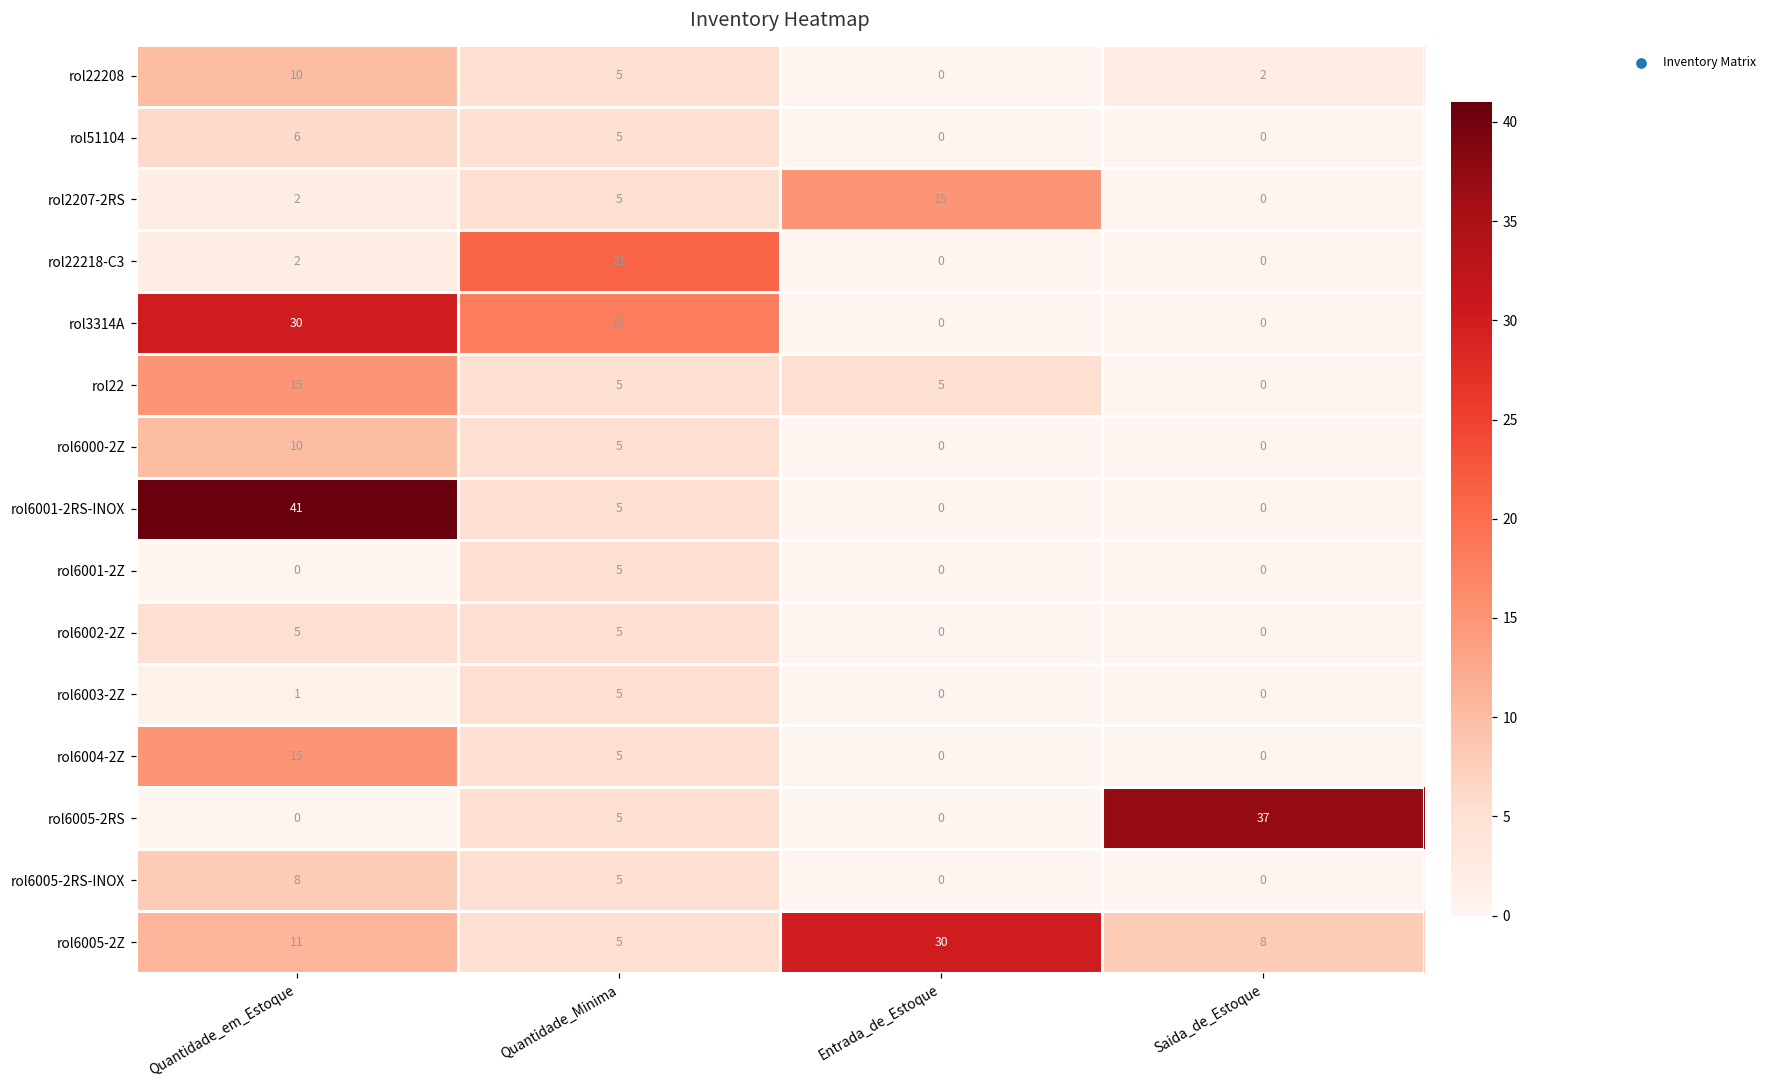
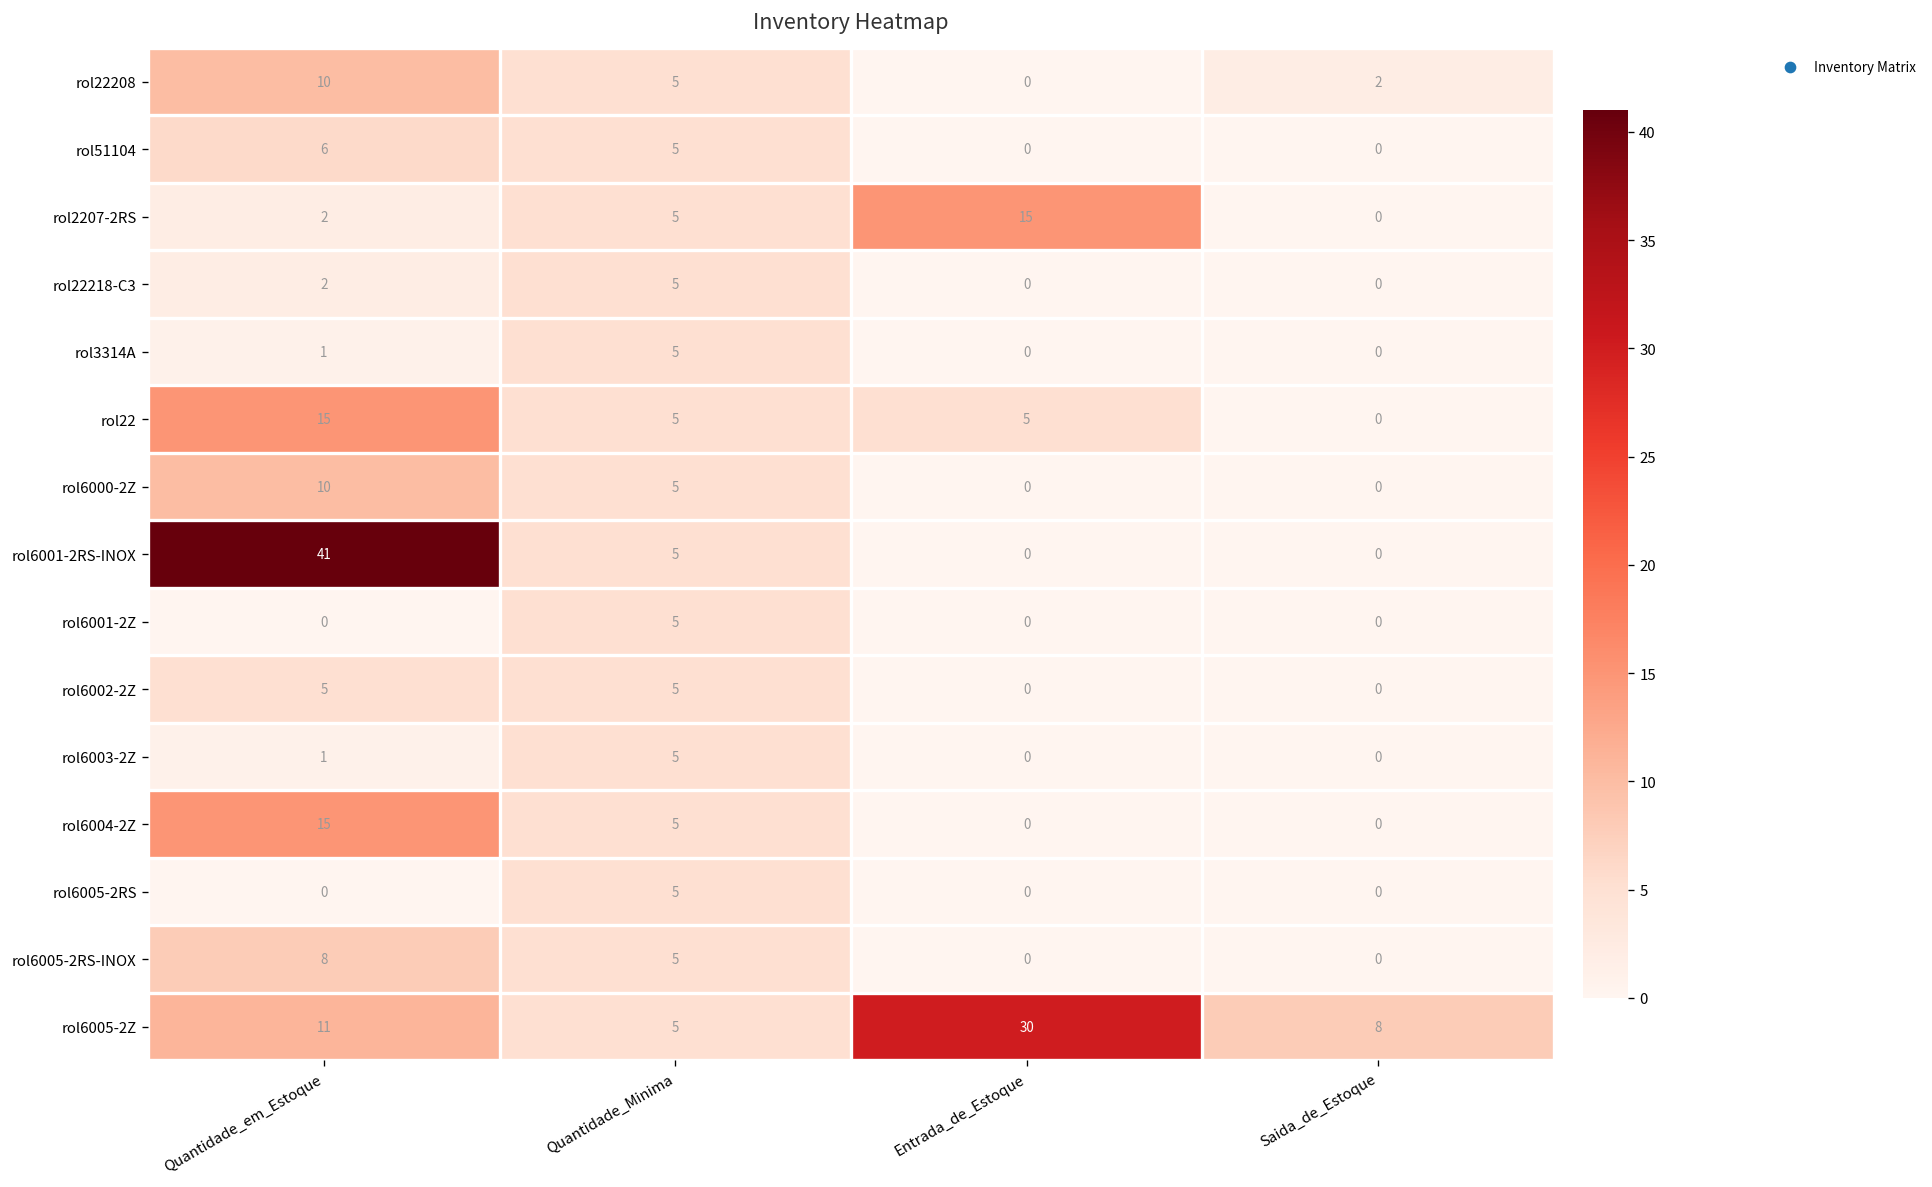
  {
    "rol22208": {
      "Quantidade_em_Estoque": 10,
      "Quantidade_Minima": 5,
      "Entrada_de_Estoque": 0,
      "Saida_de_Estoque": 2
    },
    "rol51104": {
      "Quantidade_em_Estoque": 6,
      "Quantidade_Minima": 5,
      "Entrada_de_Estoque": 0,
      "Saida_de_Estoque": 0
    },
    "rol2207-2RS": {
      "Quantidade_em_Estoque": 2,
      "Quantidade_Minima": 5,
      "Entrada_de_Estoque": 15,
      "Saida_de_Estoque": 0
    },
    "rol22218-C3": {
      "Quantidade_em_Estoque": 2,
-     "Quantidade_Minima": 21,
+     "Quantidade_Minima": 5,
      "Entrada_de_Estoque": 0,
      "Saida_de_Estoque": 0
    },
    "rol3314A": {
-     "Quantidade_em_Estoque": 30,
-     "Quantidade_Minima": 18,
+     "Quantidade_em_Estoque": 1,
+     "Quantidade_Minima": 5,
      "Entrada_de_Estoque": 0,
      "Saida_de_Estoque": 0
    },
    "rol22": {
      "Quantidade_em_Estoque": 15,
      "Quantidade_Minima": 5,
      "Entrada_de_Estoque": 5,
      "Saida_de_Estoque": 0
    },
    "rol6000-2Z": {
      "Quantidade_em_Estoque": 10,
      "Quantidade_Minima": 5,
      "Entrada_de_Estoque": 0,
      "Saida_de_Estoque": 0
    },
    "rol6001-2RS-INOX": {
      "Quantidade_em_Estoque": 41,
      "Quantidade_Minima": 5,
      "Entrada_de_Estoque": 0,
      "Saida_de_Estoque": 0
    },
    "rol6001-2Z": {
      "Quantidade_em_Estoque": 0,
      "Quantidade_Minima": 5,
      "Entrada_de_Estoque": 0,
      "Saida_de_Estoque": 0
    },
    "rol6002-2Z": {
      "Quantidade_em_Estoque": 5,
      "Quantidade_Minima": 5,
      "Entrada_de_Estoque": 0,
      "Saida_de_Estoque": 0
    },
    "rol6003-2Z": {
      "Quantidade_em_Estoque": 1,
      "Quantidade_Minima": 5,
      "Entrada_de_Estoque": 0,
      "Saida_de_Estoque": 0
    },
    "rol6004-2Z": {
      "Quantidade_em_Estoque": 15,
      "Quantidade_Minima": 5,
      "Entrada_de_Estoque": 0,
      "Saida_de_Estoque": 0
    },
    "rol6005-2RS": {
      "Quantidade_em_Estoque": 0,
      "Quantidade_Minima": 5,
      "Entrada_de_Estoque": 0,
-     "Saida_de_Estoque": 37
+     "Saida_de_Estoque": 0
    },
    "rol6005-2RS-INOX": {
      "Quantidade_em_Estoque": 8,
      "Quantidade_Minima": 5,
      "Entrada_de_Estoque": 0,
      "Saida_de_Estoque": 0
    },
    "rol6005-2Z": {
      "Quantidade_em_Estoque": 11,
      "Quantidade_Minima": 5,
      "Entrada_de_Estoque": 30,
      "Saida_de_Estoque": 8
    }
  }
